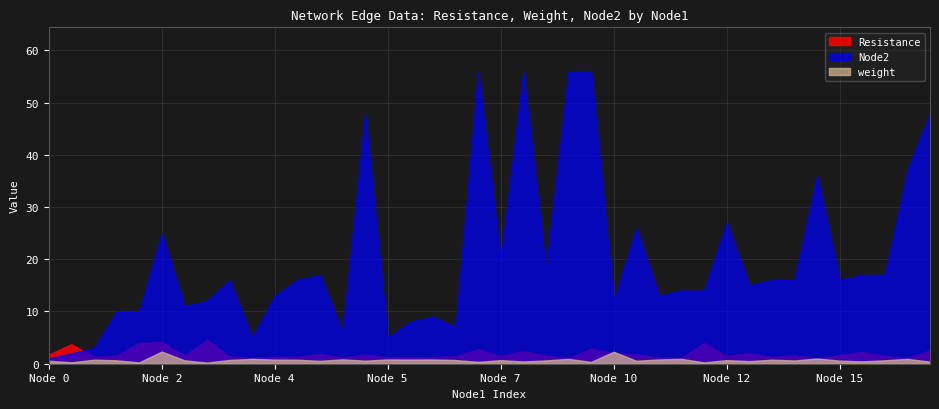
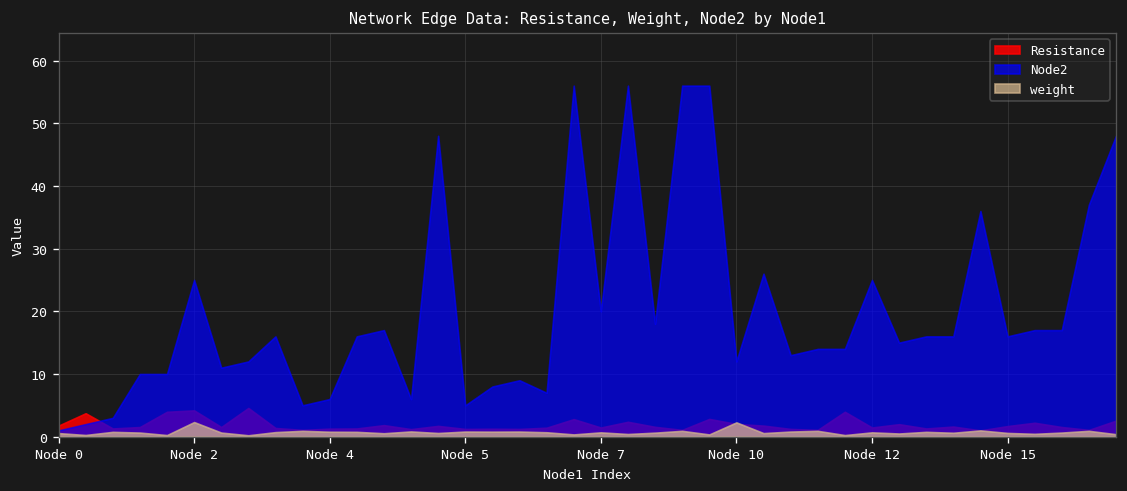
  {
    "Resistance": {
      "Node 0": 2,
      "Node 2": 4,
      "Node 7": 1,
      "Node 12": 1,
      "Node 15": 2
    },
    "Node2": {
      "Node 2": 25,
-     "Node 4": 13,
+     "Node 4": 6,
      "Node 5": 5,
      "Node 7": 20,
      "Node 10": 12,
-     "Node 12": 27,
+     "Node 12": 25,
      "Node 15": 16
    },
    "weight": {
      "Node 2": 2,
      "Node 7": 1,
      "Node 12": 1,
      "Node 15": 1
    }
  }
